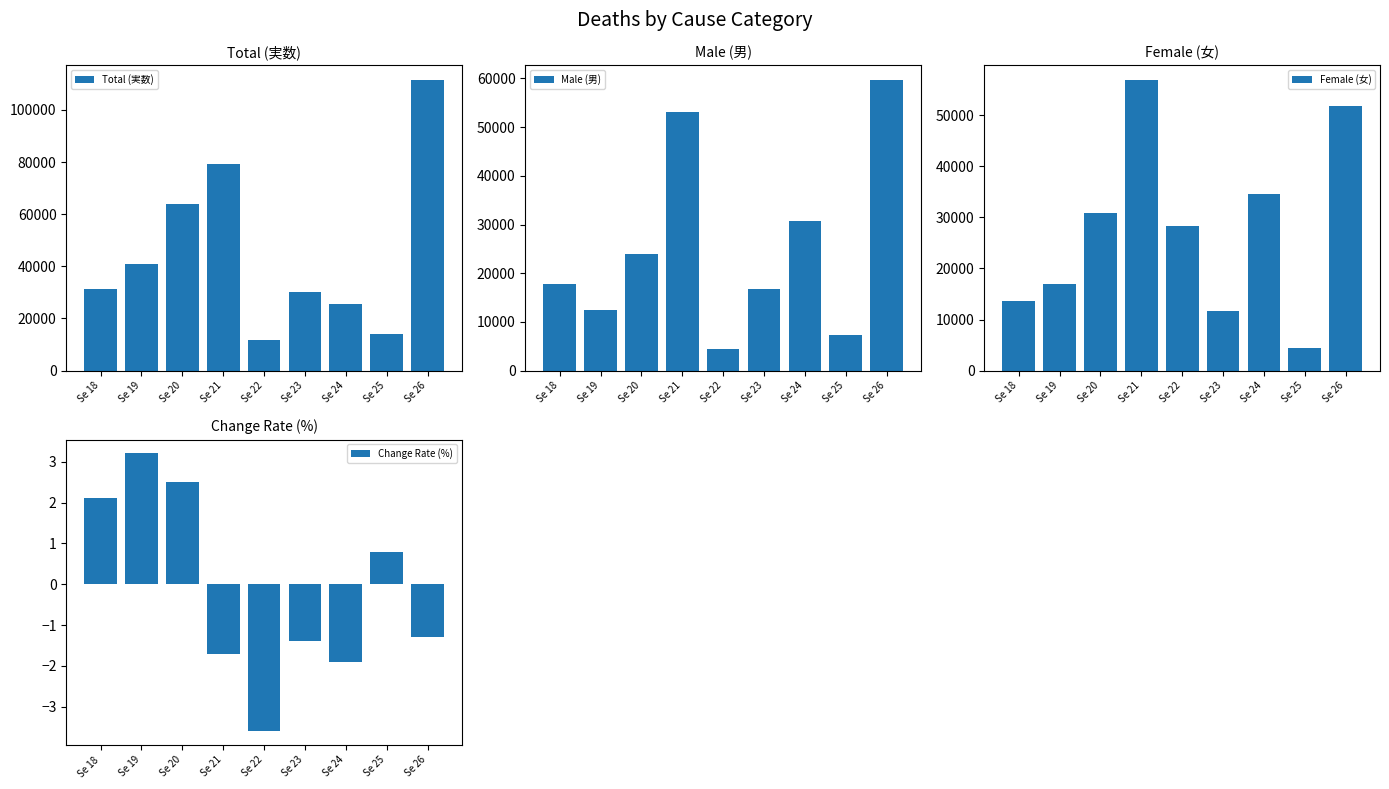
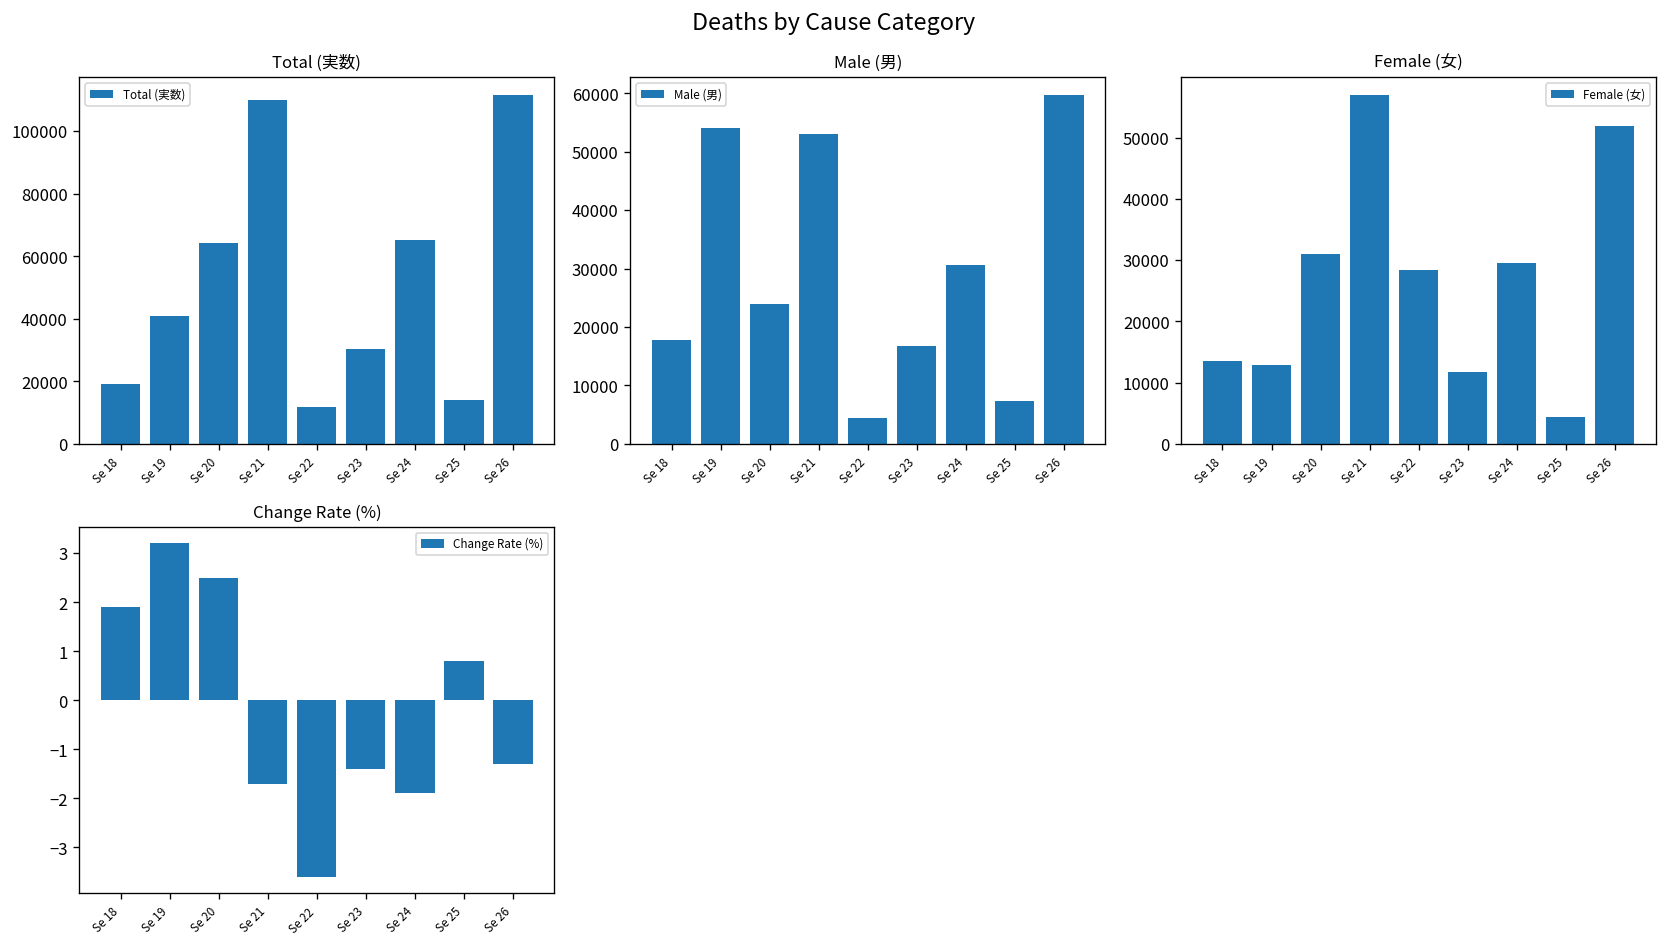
  {
    "Total (実数)": {
-     "Se 18": 31000,
+     "Se 18": 19000,
      "Se 19": 41000,
      "Se 20": 64000,
-     "Se 21": 79000,
+     "Se 21": 110000,
      "Se 22": 12000,
      "Se 23": 30000,
-     "Se 24": 26000,
+     "Se 24": 65000,
      "Se 25": 14000,
      "Se 26": 112000
    },
    "Male (男)": {
      "Se 18": 18000,
-     "Se 19": 12000,
+     "Se 19": 54000,
      "Se 20": 24000,
      "Se 21": 53000,
      "Se 22": 4000,
      "Se 23": 17000,
      "Se 24": 31000,
      "Se 25": 7000,
      "Se 26": 60000
    },
    "Female (女)": {
      "Se 18": 14000,
-     "Se 19": 17000,
+     "Se 19": 13000,
      "Se 20": 31000,
      "Se 21": 57000,
      "Se 22": 28000,
      "Se 23": 12000,
-     "Se 24": 35000,
+     "Se 24": 30000,
      "Se 25": 4000,
      "Se 26": 52000
    },
    "Change Rate (%)": {
-     "Se 18": 2.1,
+     "Se 18": 1.9,
      "Se 19": 3.2,
      "Se 20": 2.5,
      "Se 21": -1.7,
      "Se 22": -3.6,
      "Se 23": -1.4,
      "Se 24": -1.9,
      "Se 25": 0.8,
      "Se 26": -1.3
    }
  }
